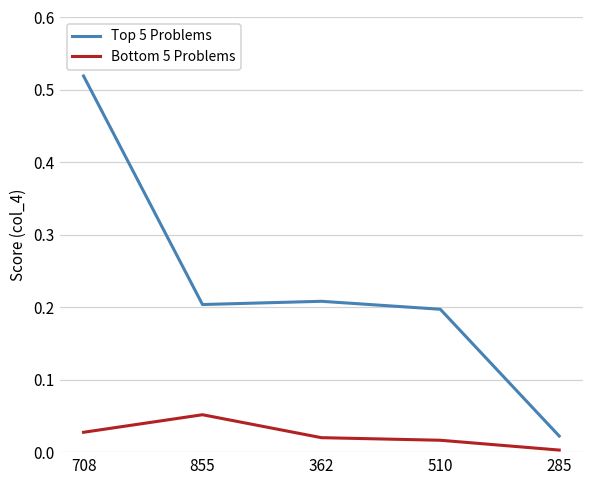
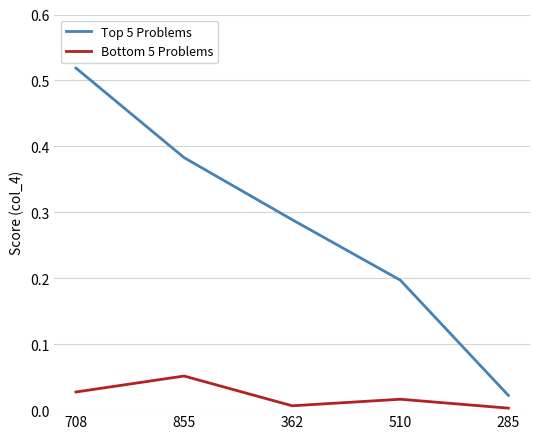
  {
    "Top 5 Problems": {
      "708": 0.52,
-     "855": 0.20,
-     "362": 0.21,
+     "855": 0.38,
+     "362": 0.29,
      "510": 0.20,
      "285": 0.02
    },
    "Bottom 5 Problems": {
      "708": 0.03,
      "855": 0.05,
-     "362": 0.02,
+     "362": 0.01,
      "510": 0.02,
      "285": 0.00
    }
  }
